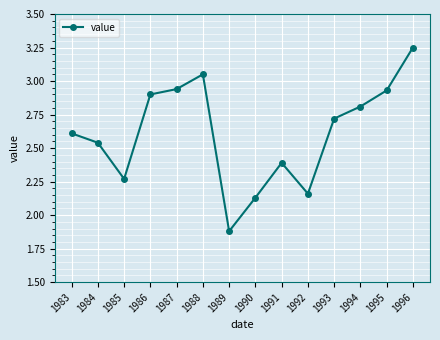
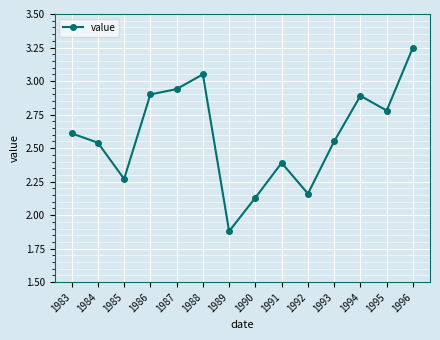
  {
    "1983": 2.61,
    "1984": 2.54,
    "1985": 2.27,
    "1986": 2.90,
    "1987": 2.94,
    "1988": 3.05,
    "1989": 1.88,
    "1990": 2.13,
    "1991": 2.39,
    "1992": 2.16,
-   "1993": 2.72,
-   "1994": 2.81,
-   "1995": 2.93,
+   "1993": 2.55,
+   "1994": 2.89,
+   "1995": 2.78,
    "1996": 3.25
  }
